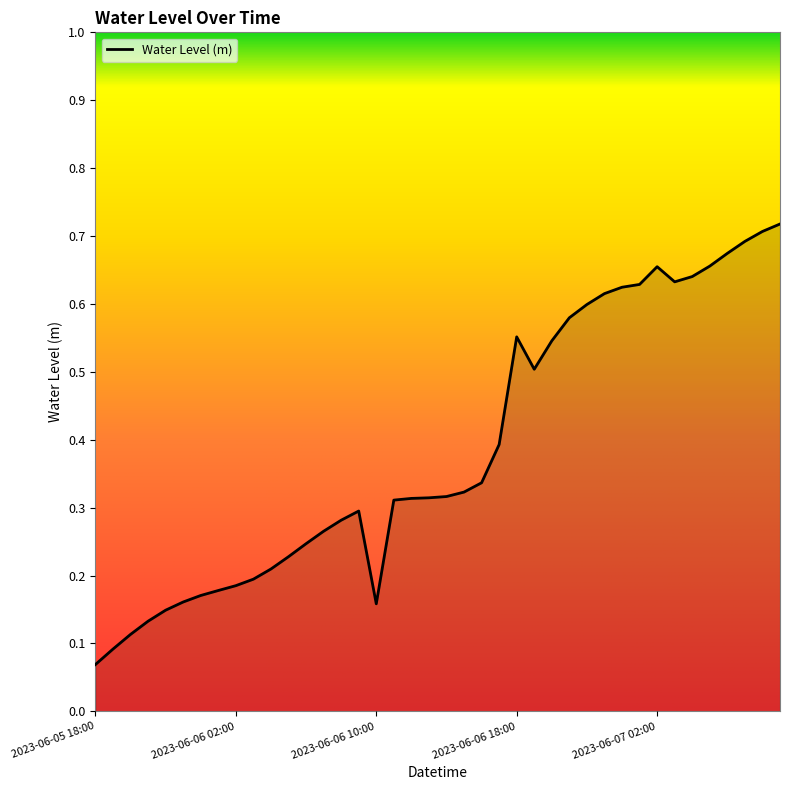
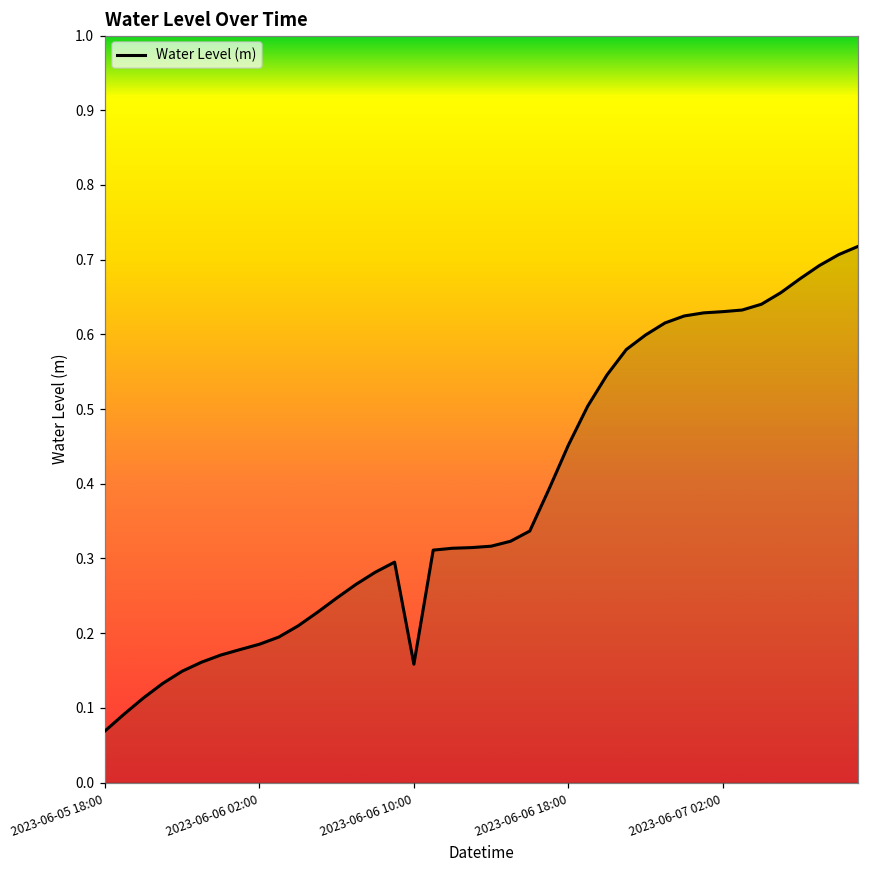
  {
    "2023-06-05 18:00": 0.07,
    "2023-06-06 02:00": 0.19,
    "2023-06-06 10:00": 0.16,
-   "2023-06-06 18:00": 0.55,
-   "2023-06-07 02:00": 0.65
+   "2023-06-06 18:00": 0.45,
+   "2023-06-07 02:00": 0.63
  }
